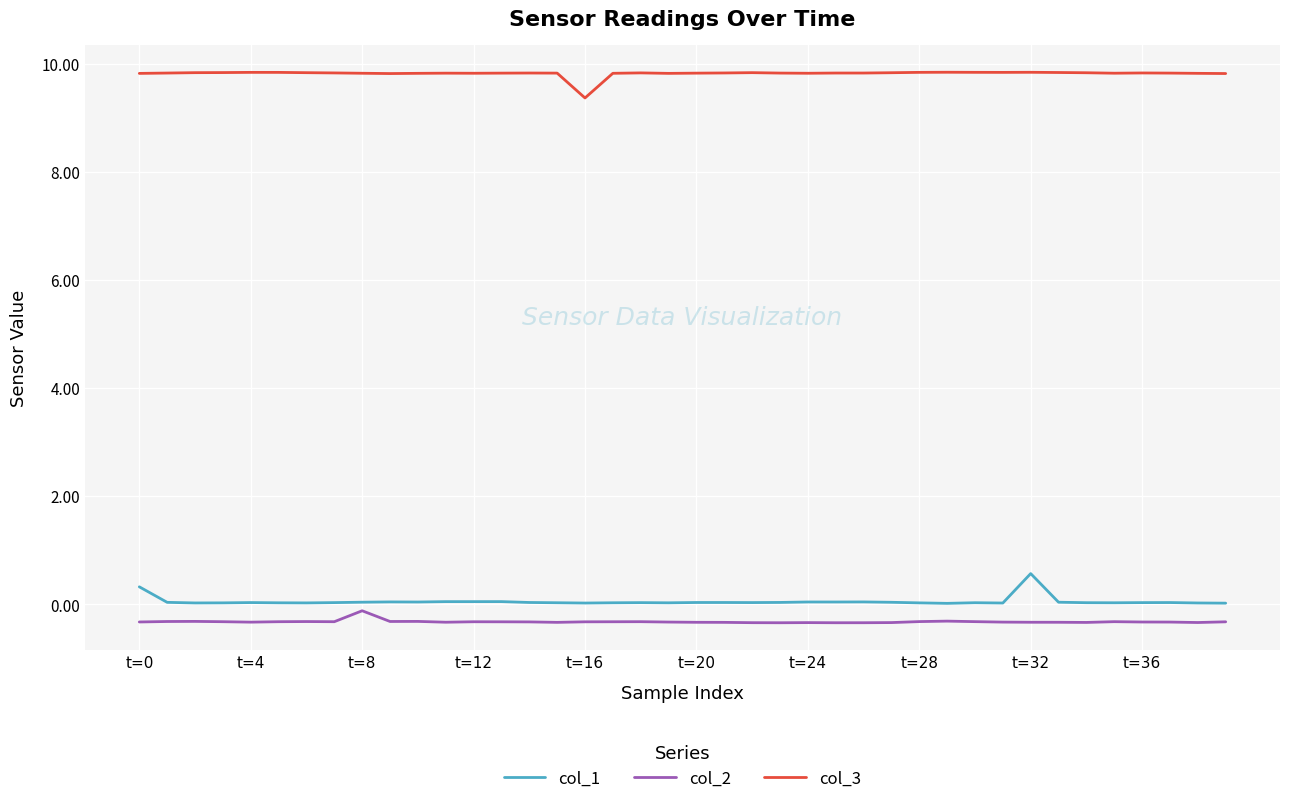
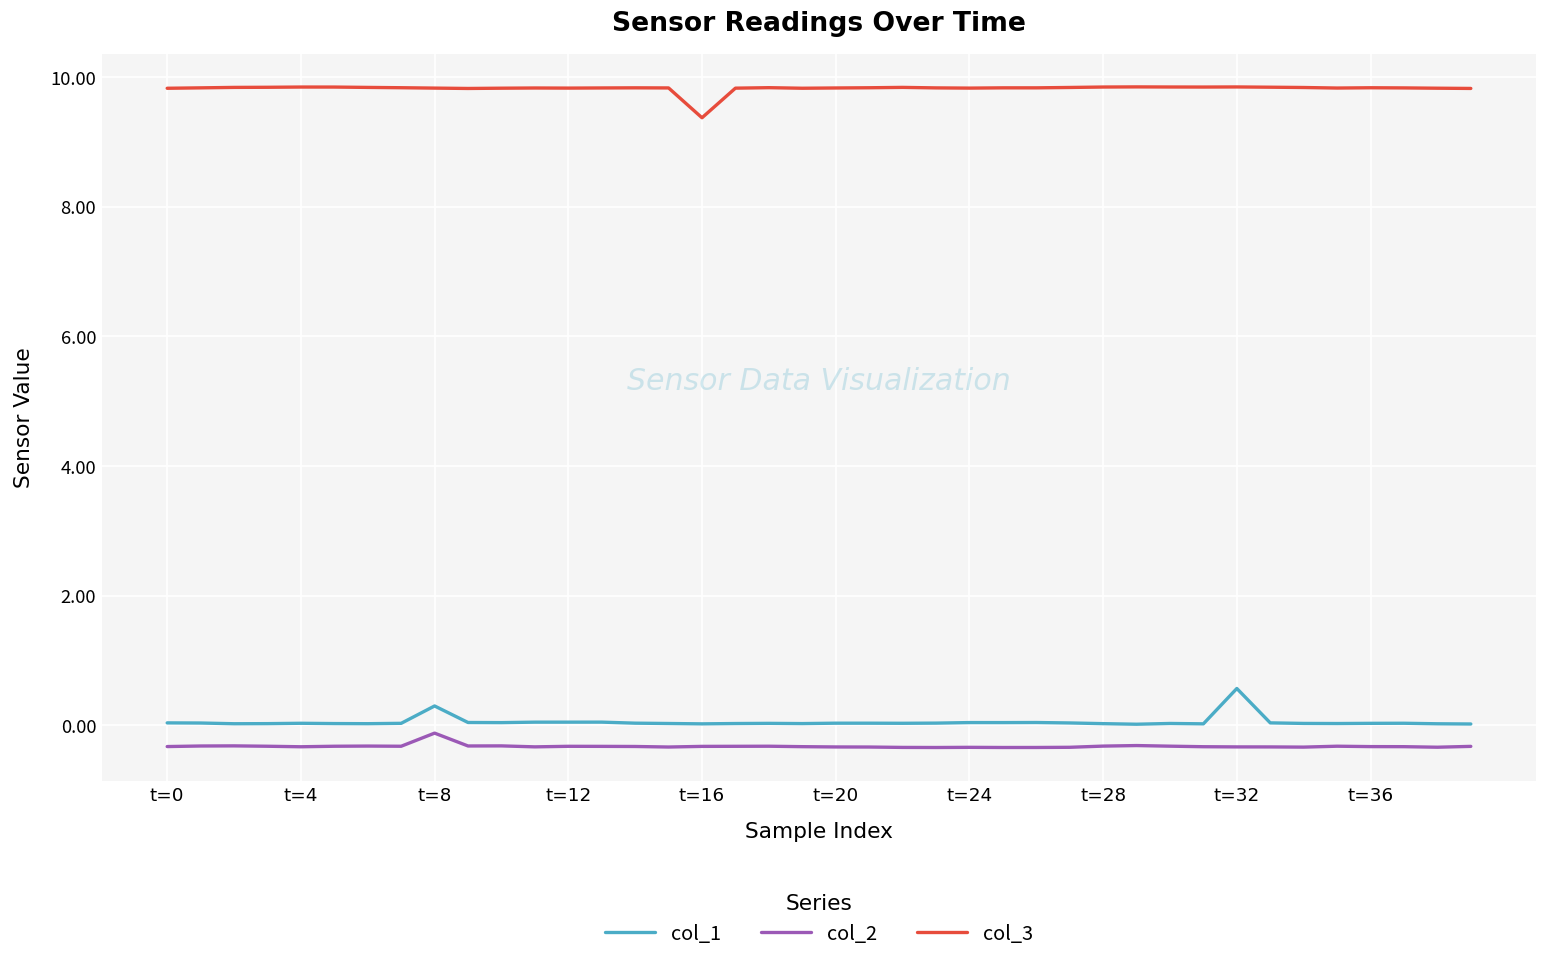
  {
    "col_1": {
-     "t=0": 0.3,
+     "t=0": 0.0,
      "t=4": 0.0,
-     "t=8": 0.0,
+     "t=8": 0.3,
      "t=12": 0.1,
      "t=16": 0.0,
      "t=20": 0.0,
      "t=24": 0.0,
      "t=28": 0.0,
      "t=32": 0.6,
      "t=36": 0.0
    },
    "col_2": {
      "t=0": -0.3,
      "t=4": -0.3,
      "t=8": -0.1,
      "t=12": -0.3,
      "t=16": -0.3,
      "t=20": -0.3,
      "t=24": -0.3,
      "t=28": -0.3,
      "t=32": -0.3,
      "t=36": -0.3
    },
    "col_3": {
      "t=0": 9.8,
      "t=4": 9.8,
      "t=8": 9.8,
      "t=12": 9.8,
      "t=16": 9.4,
      "t=20": 9.8,
      "t=24": 9.8,
      "t=28": 9.8,
      "t=32": 9.8,
      "t=36": 9.8
    }
  }
